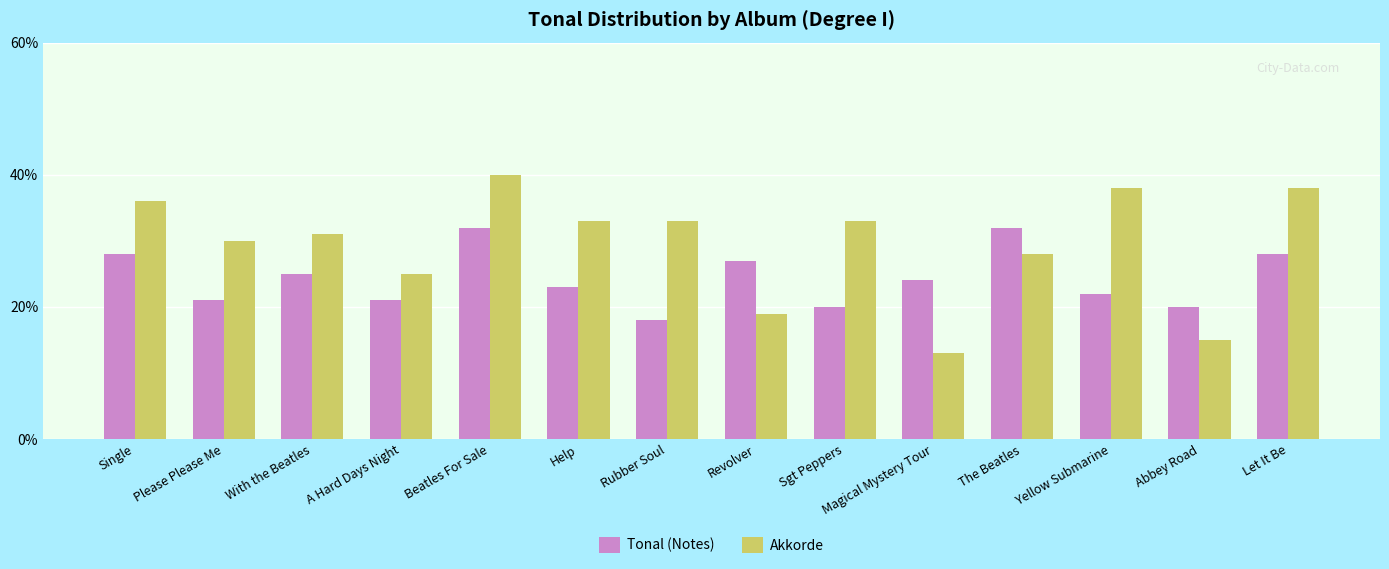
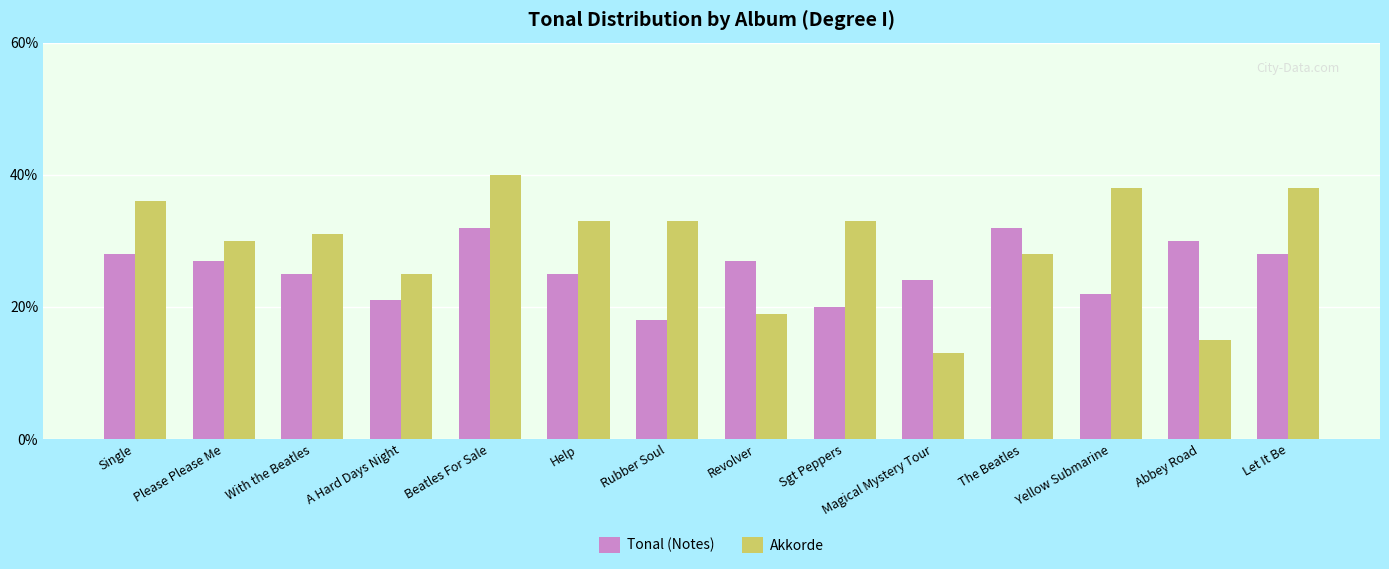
  {
    "Tonal (Notes)": {
      "Single": "28%",
-     "Please Please Me": "21%",
+     "Please Please Me": "27%",
      "With the Beatles": "25%",
      "A Hard Days Night": "21%",
      "Beatles For Sale": "32%",
-     "Help": "23%",
+     "Help": "25%",
      "Rubber Soul": "18%",
      "Revolver": "27%",
      "Sgt Peppers": "20%",
      "Magical Mystery Tour": "24%",
      "The Beatles": "32%",
      "Yellow Submarine": "22%",
-     "Abbey Road": "20%",
+     "Abbey Road": "30%",
      "Let It Be": "28%"
    },
    "Akkorde": {
      "Single": "36%",
      "Please Please Me": "30%",
      "With the Beatles": "31%",
      "A Hard Days Night": "25%",
      "Beatles For Sale": "40%",
      "Help": "33%",
      "Rubber Soul": "33%",
      "Revolver": "19%",
      "Sgt Peppers": "33%",
      "Magical Mystery Tour": "13%",
      "The Beatles": "28%",
      "Yellow Submarine": "38%",
      "Abbey Road": "15%",
      "Let It Be": "38%"
    }
  }
